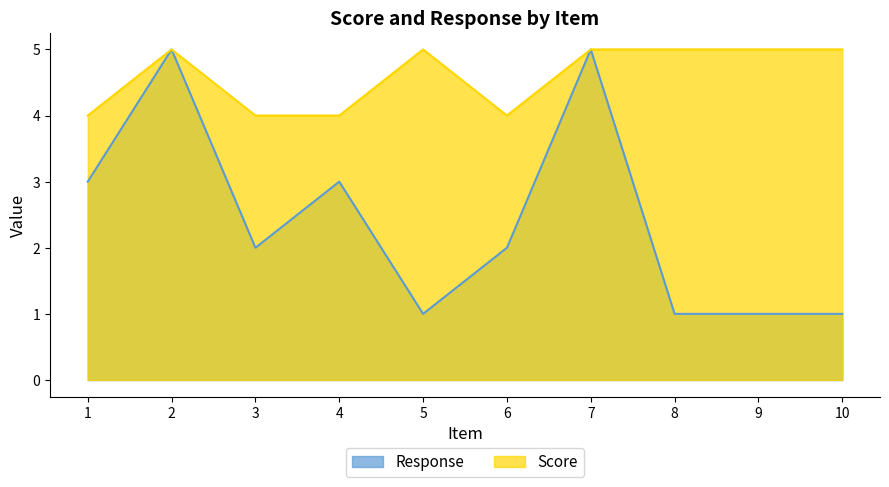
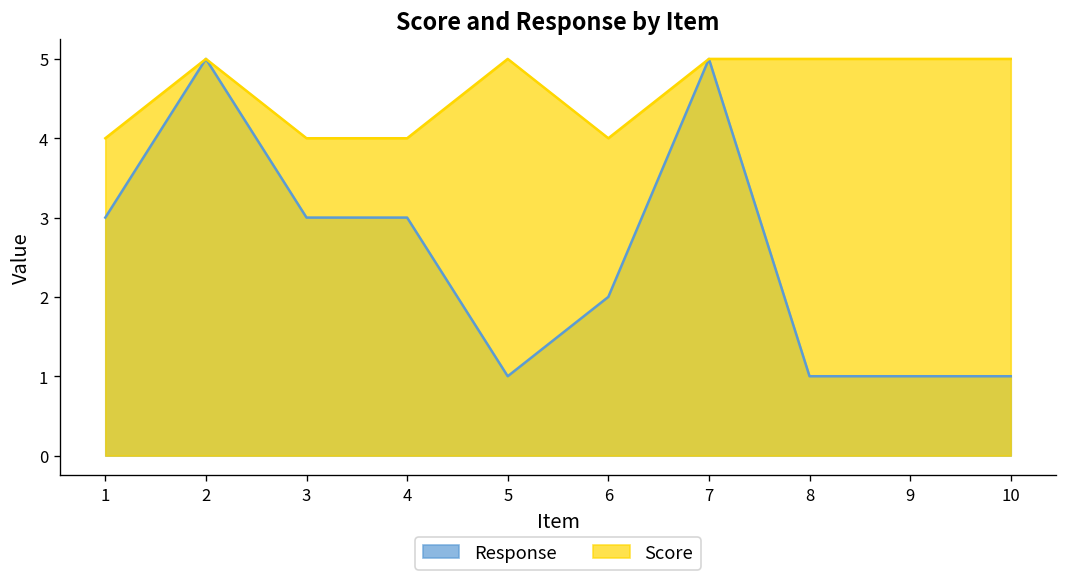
  {
    "Response": {
      "1": 3,
-     "3": 2,
+     "3": 3,
      "4": 3,
      "5": 1,
      "6": 2,
      "8": 1,
      "9": 1,
      "10": 1
    },
    "Score": {
      "1": 4,
      "3": 4,
      "4": 4,
      "5": 5,
      "6": 4,
      "8": 5,
      "9": 5,
      "10": 5
    }
  }
